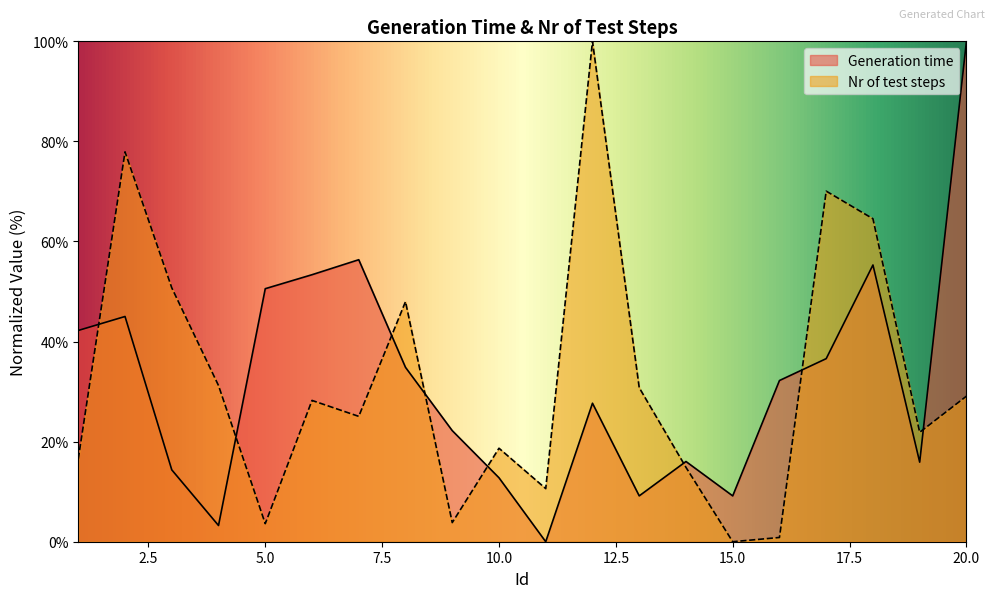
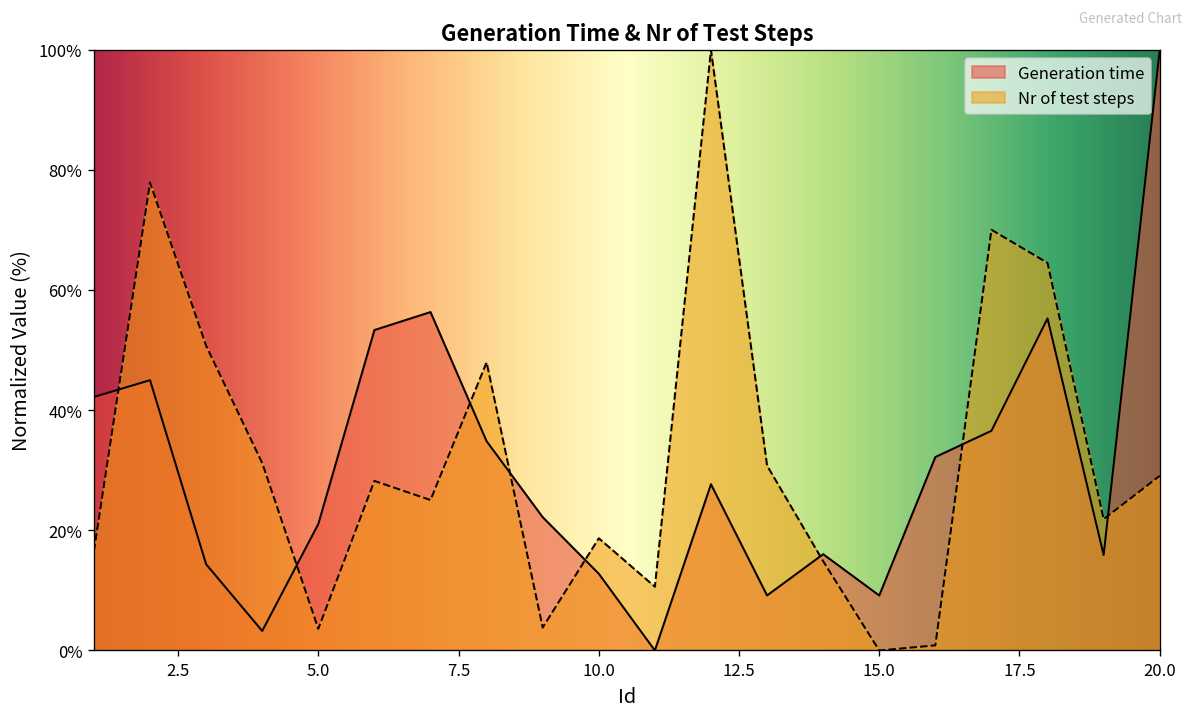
  {
    "Generation time": {
-     "5.0": "51%",
+     "5.0": "21%",
      "10.0": "13%",
      "15.0": "9%",
      "20.0": "100%"
    },
    "Nr of test steps": {
      "5.0": "4%",
      "10.0": "19%",
      "15.0": "0%",
      "20.0": "29%"
    }
  }
